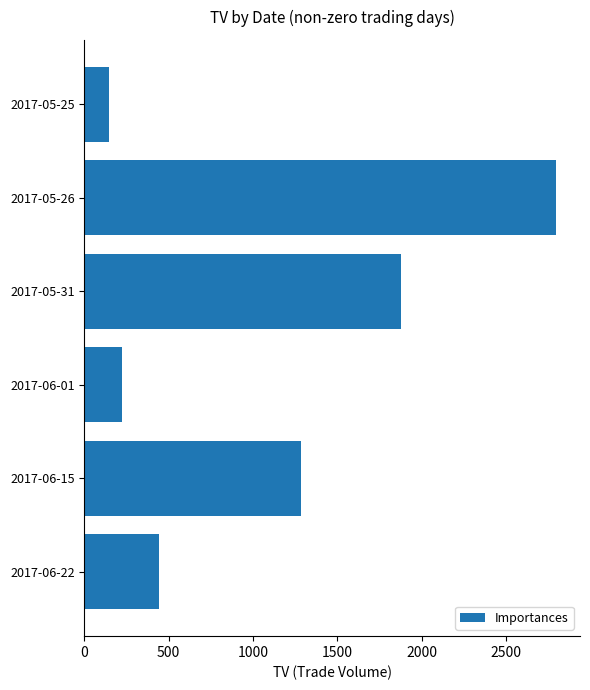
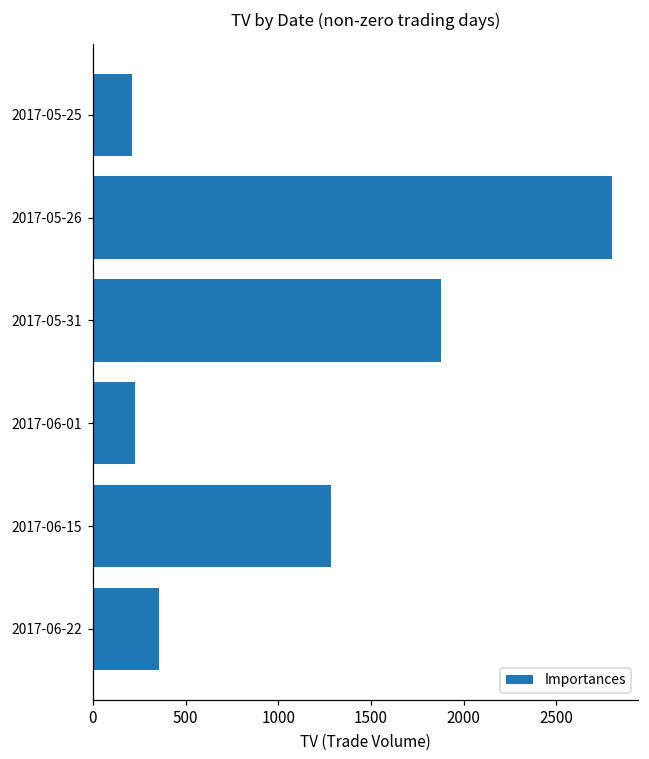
  {
-   "2017-05-25": 140,
+   "2017-05-25": 210,
    "2017-05-26": 2800,
    "2017-05-31": 1880,
    "2017-06-01": 230,
    "2017-06-15": 1280,
-   "2017-06-22": 440
+   "2017-06-22": 360
  }
